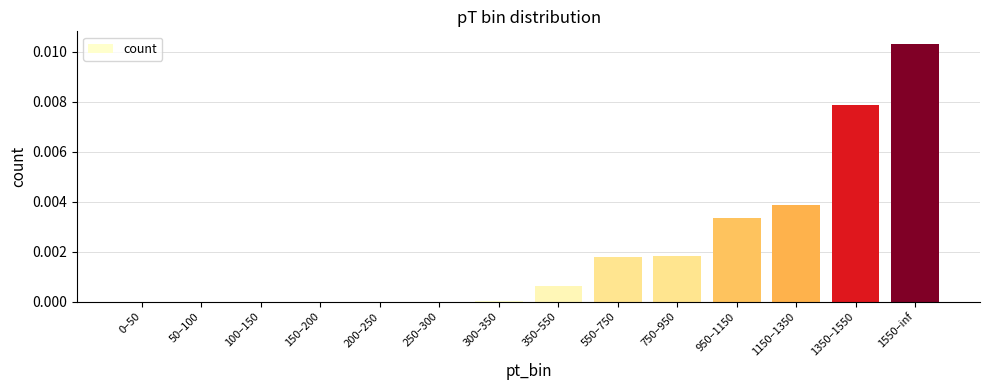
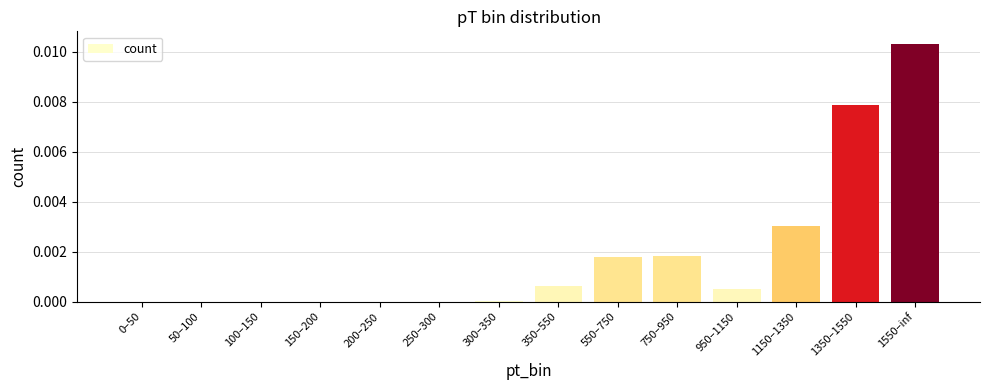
  {
    "0–50": 0.0000,
    "50–100": 0.0000,
    "100–150": 0.0000,
    "150–200": 0.0000,
    "200–250": 0.0000,
    "350–550": 0.0006,
    "550–750": 0.0018,
    "750–950": 0.0018,
-   "950–1150": 0.0033,
-   "1150–1350": 0.0039,
+   "950–1150": 0.0005,
+   "1150–1350": 0.0030,
    "1350–1550": 0.0079,
    "1550–inf": 0.0103
  }
